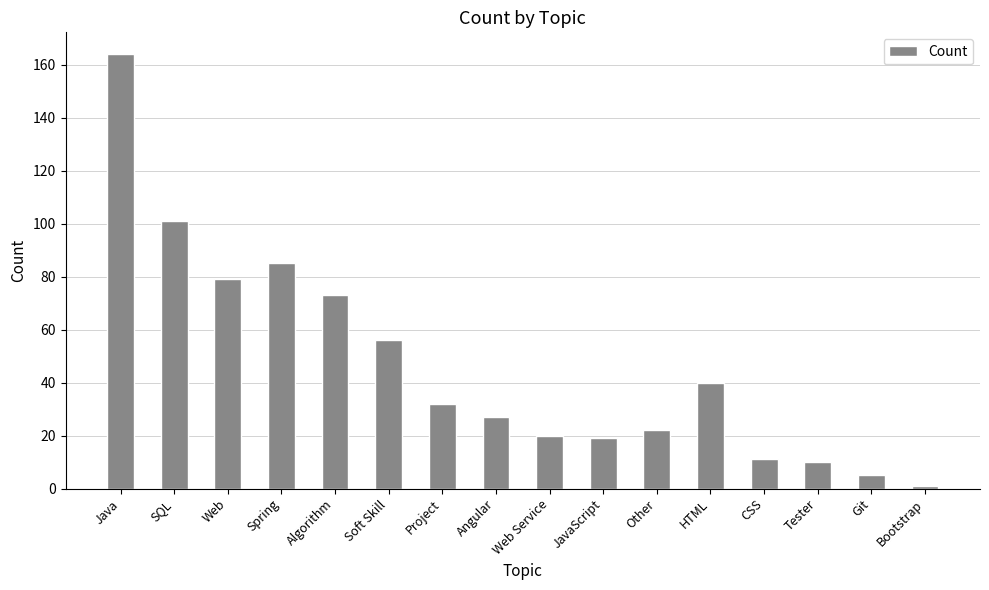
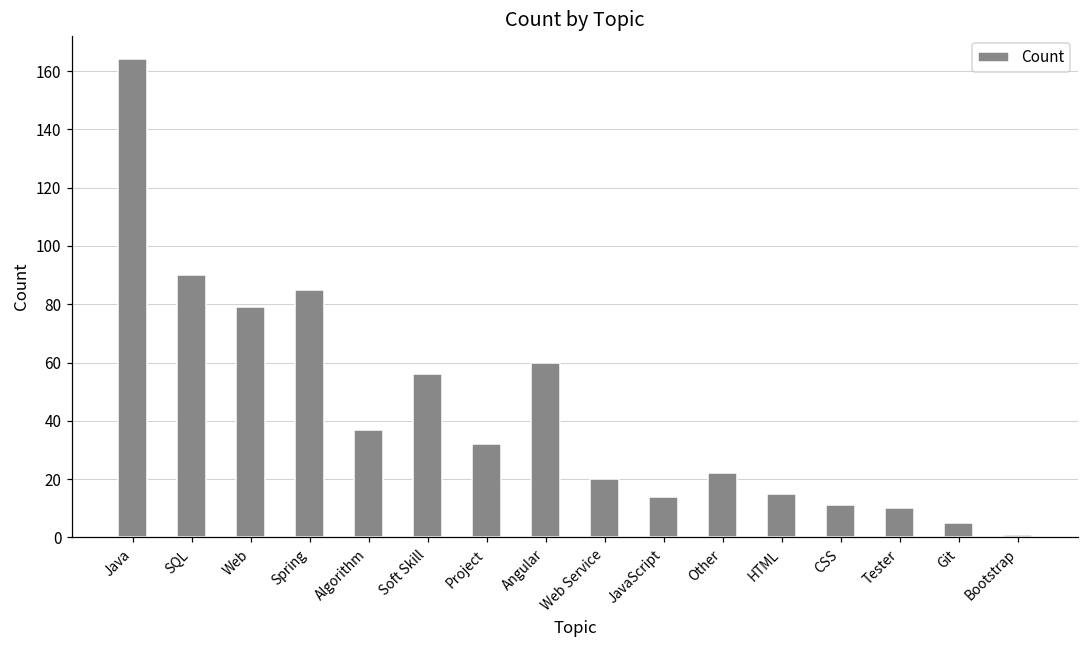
  {
    "Java": 164,
-   "SQL": 101,
+   "SQL": 90,
    "Web": 79,
    "Spring": 85,
-   "Algorithm": 73,
+   "Algorithm": 37,
    "Soft Skill": 56,
    "Project": 32,
-   "Angular": 27,
+   "Angular": 60,
    "Web Service": 20,
-   "JavaScript": 19,
+   "JavaScript": 14,
    "Other": 22,
-   "HTML": 40,
+   "HTML": 15,
    "CSS": 11,
    "Tester": 10,
    "Git": 5,
    "Bootstrap": 1
  }
